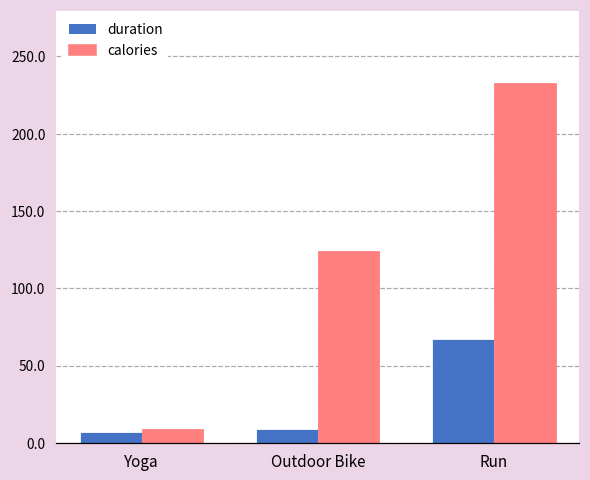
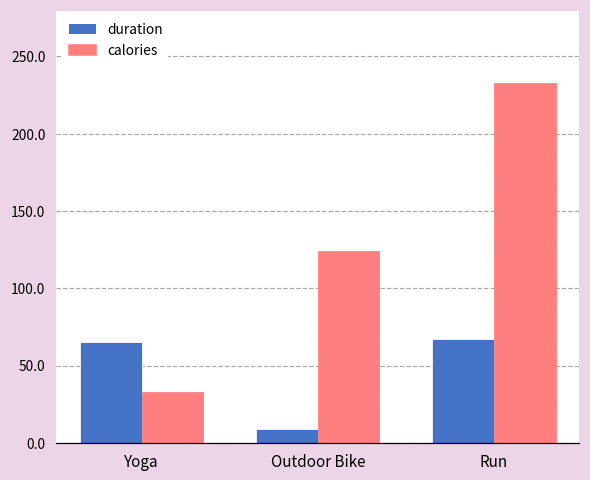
  {
    "duration": {
-     "Yoga": 7,
+     "Yoga": 65,
      "Outdoor Bike": 9,
      "Run": 67
    },
    "calories": {
-     "Yoga": 9,
+     "Yoga": 33,
      "Outdoor Bike": 124,
      "Run": 233
    }
  }
